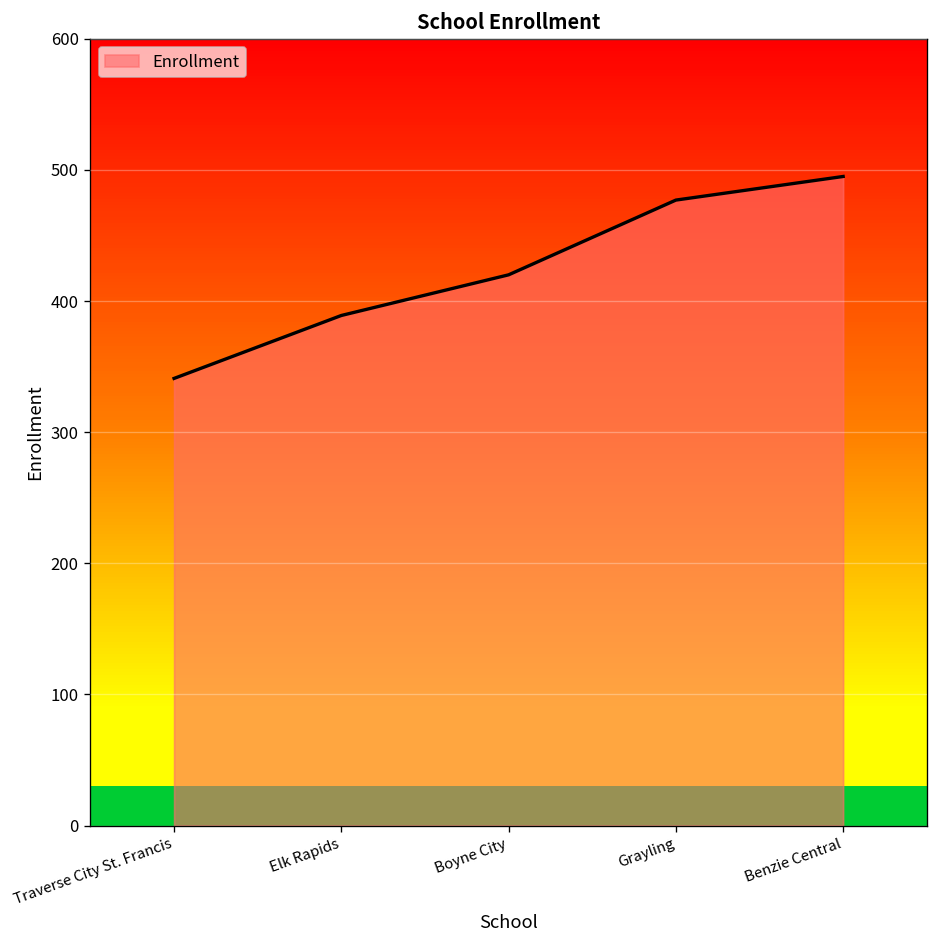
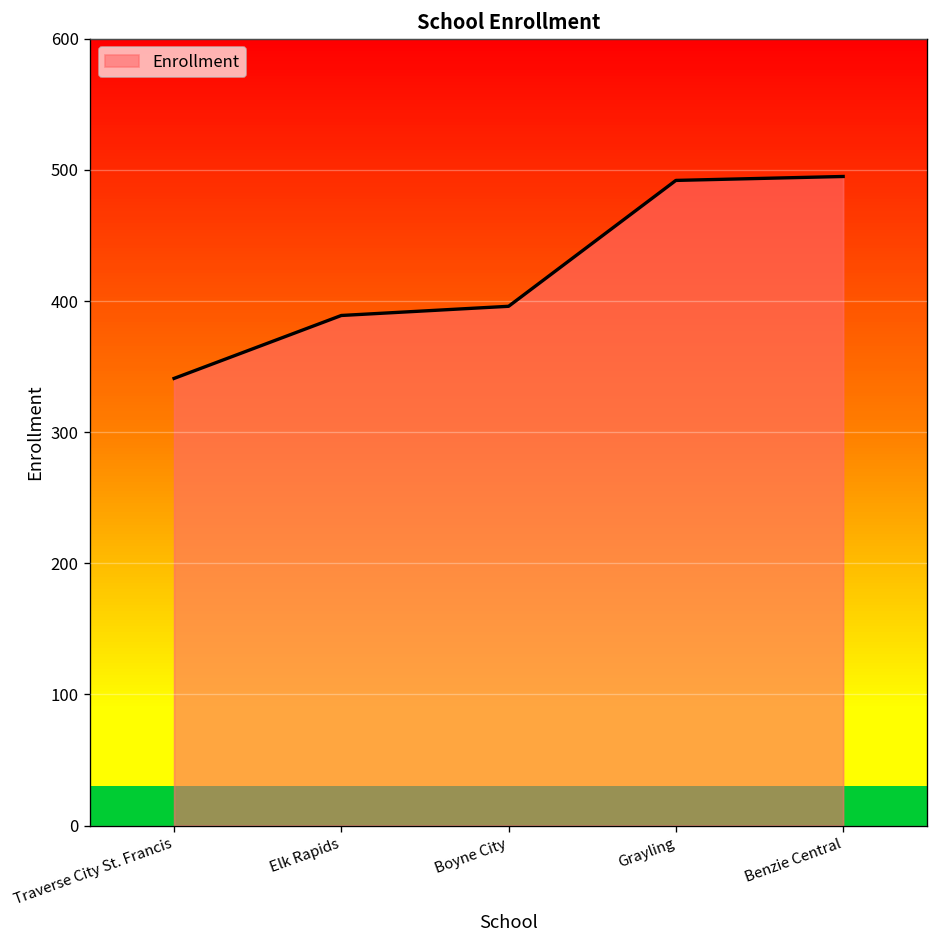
  {
    "Traverse City St. Francis": 341,
    "Elk Rapids": 389,
-   "Boyne City": 420,
-   "Grayling": 477,
+   "Boyne City": 396,
+   "Grayling": 492,
    "Benzie Central": 495
  }
